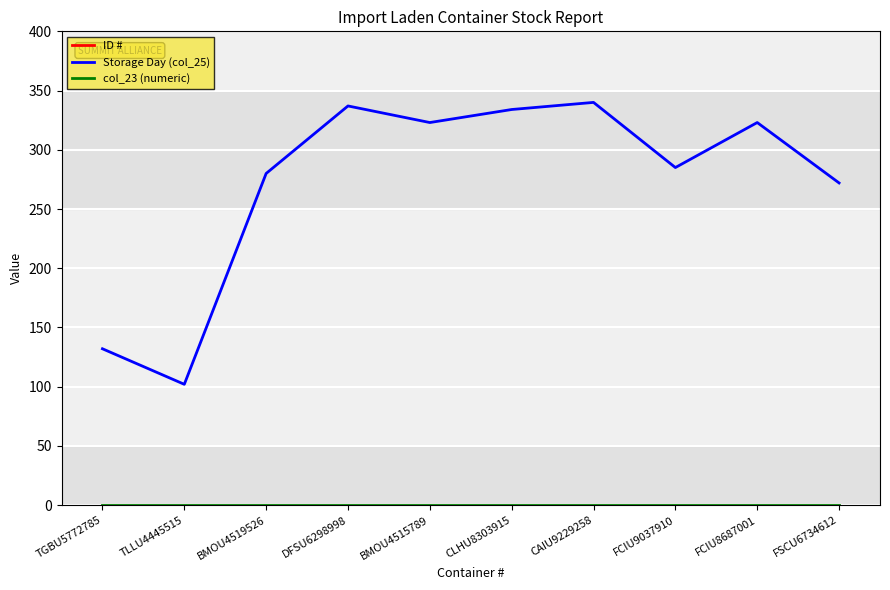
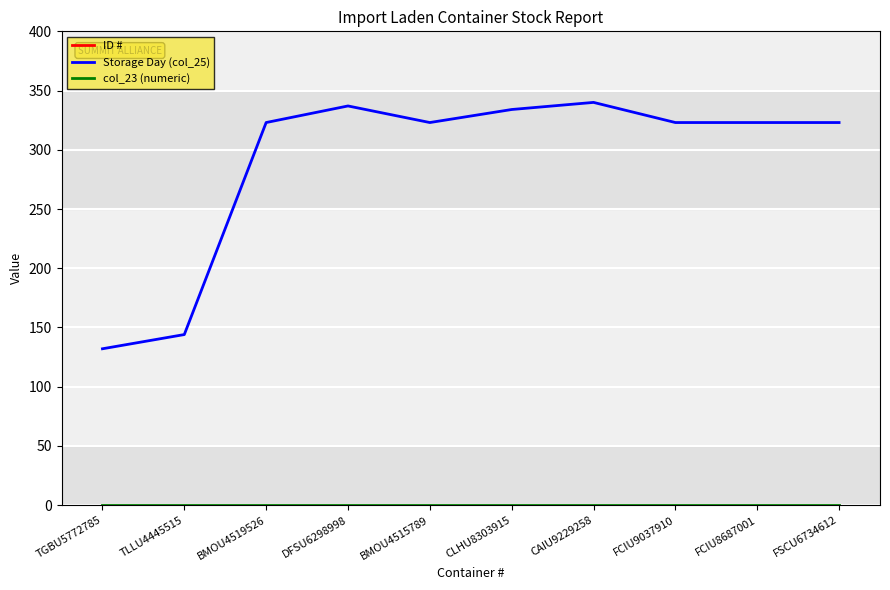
  {
    "Storage Day (col_25)": {
      "TGBU5772785": 132,
-     "TLLU4445515": 102,
-     "BMOU4519526": 280,
+     "TLLU4445515": 144,
+     "BMOU4519526": 323,
      "DFSU6298998": 337,
      "BMOU4515789": 323,
      "CLHU8303915": 334,
      "CAIU9229258": 340,
-     "FCIU9037910": 285,
+     "FCIU9037910": 323,
      "FCIU8687001": 323,
-     "FSCU6734612": 272
+     "FSCU6734612": 323
    },
    "col_23 (numeric)": {
      "TGBU5772785": 0,
      "TLLU4445515": 0,
      "BMOU4519526": 0,
      "DFSU6298998": 0,
      "BMOU4515789": 0,
      "CLHU8303915": 0,
      "CAIU9229258": 0,
      "FCIU9037910": 0,
      "FCIU8687001": 0,
      "FSCU6734612": 0
    }
  }
